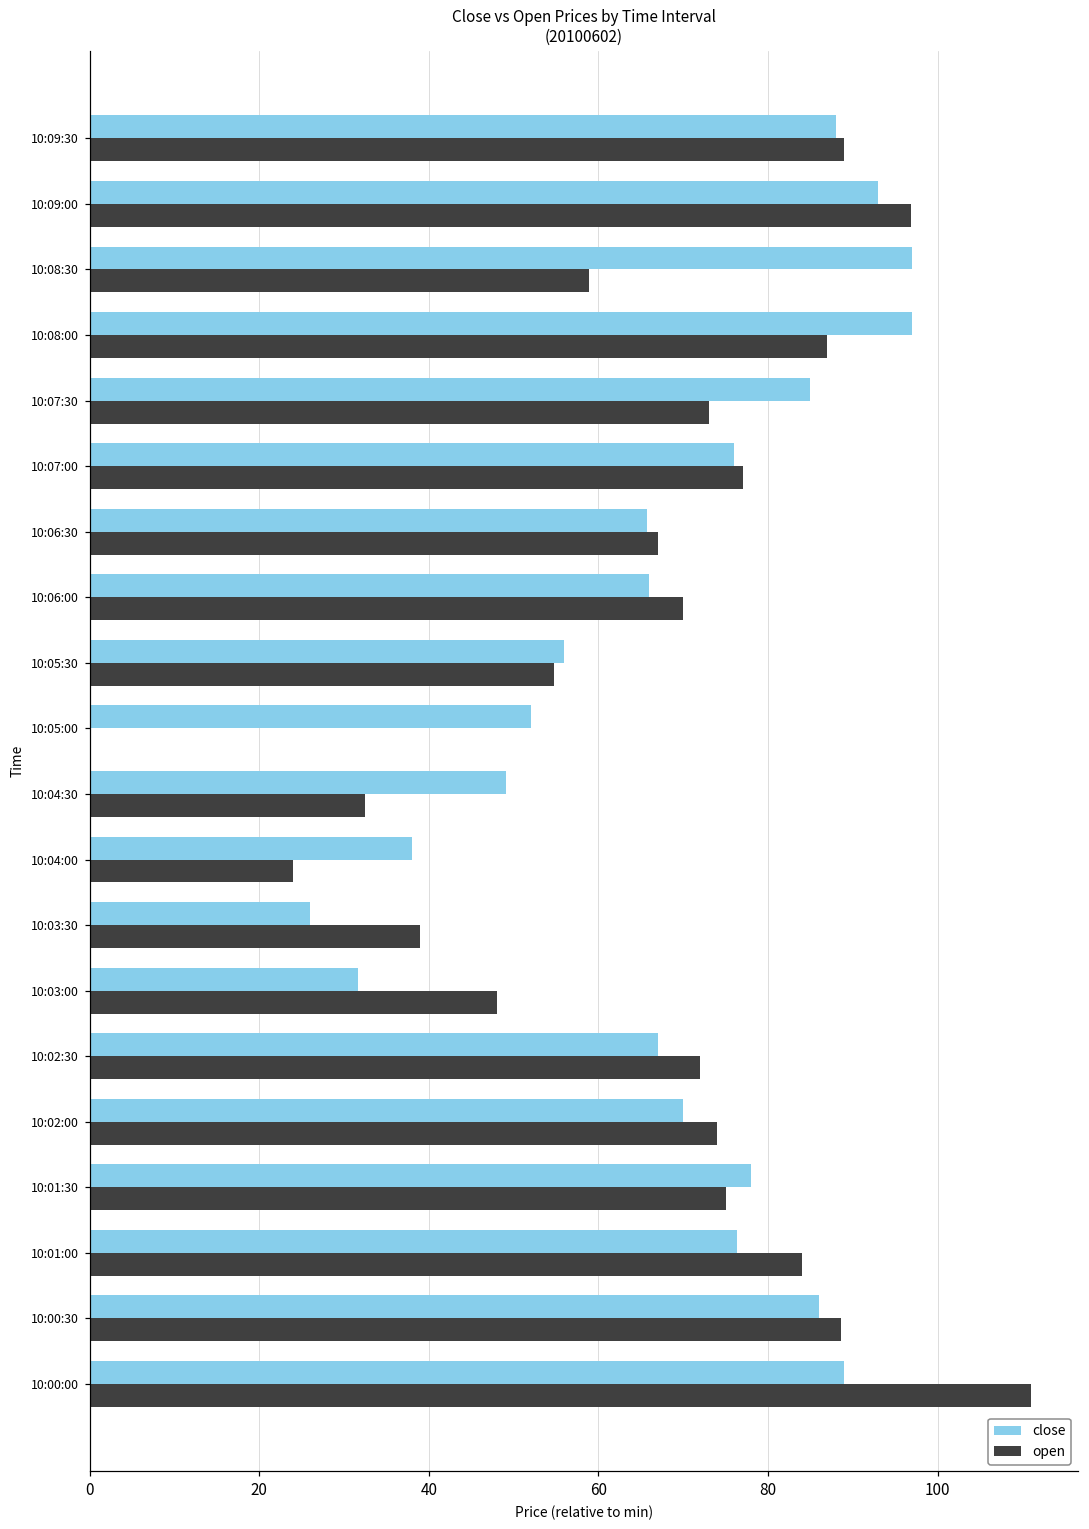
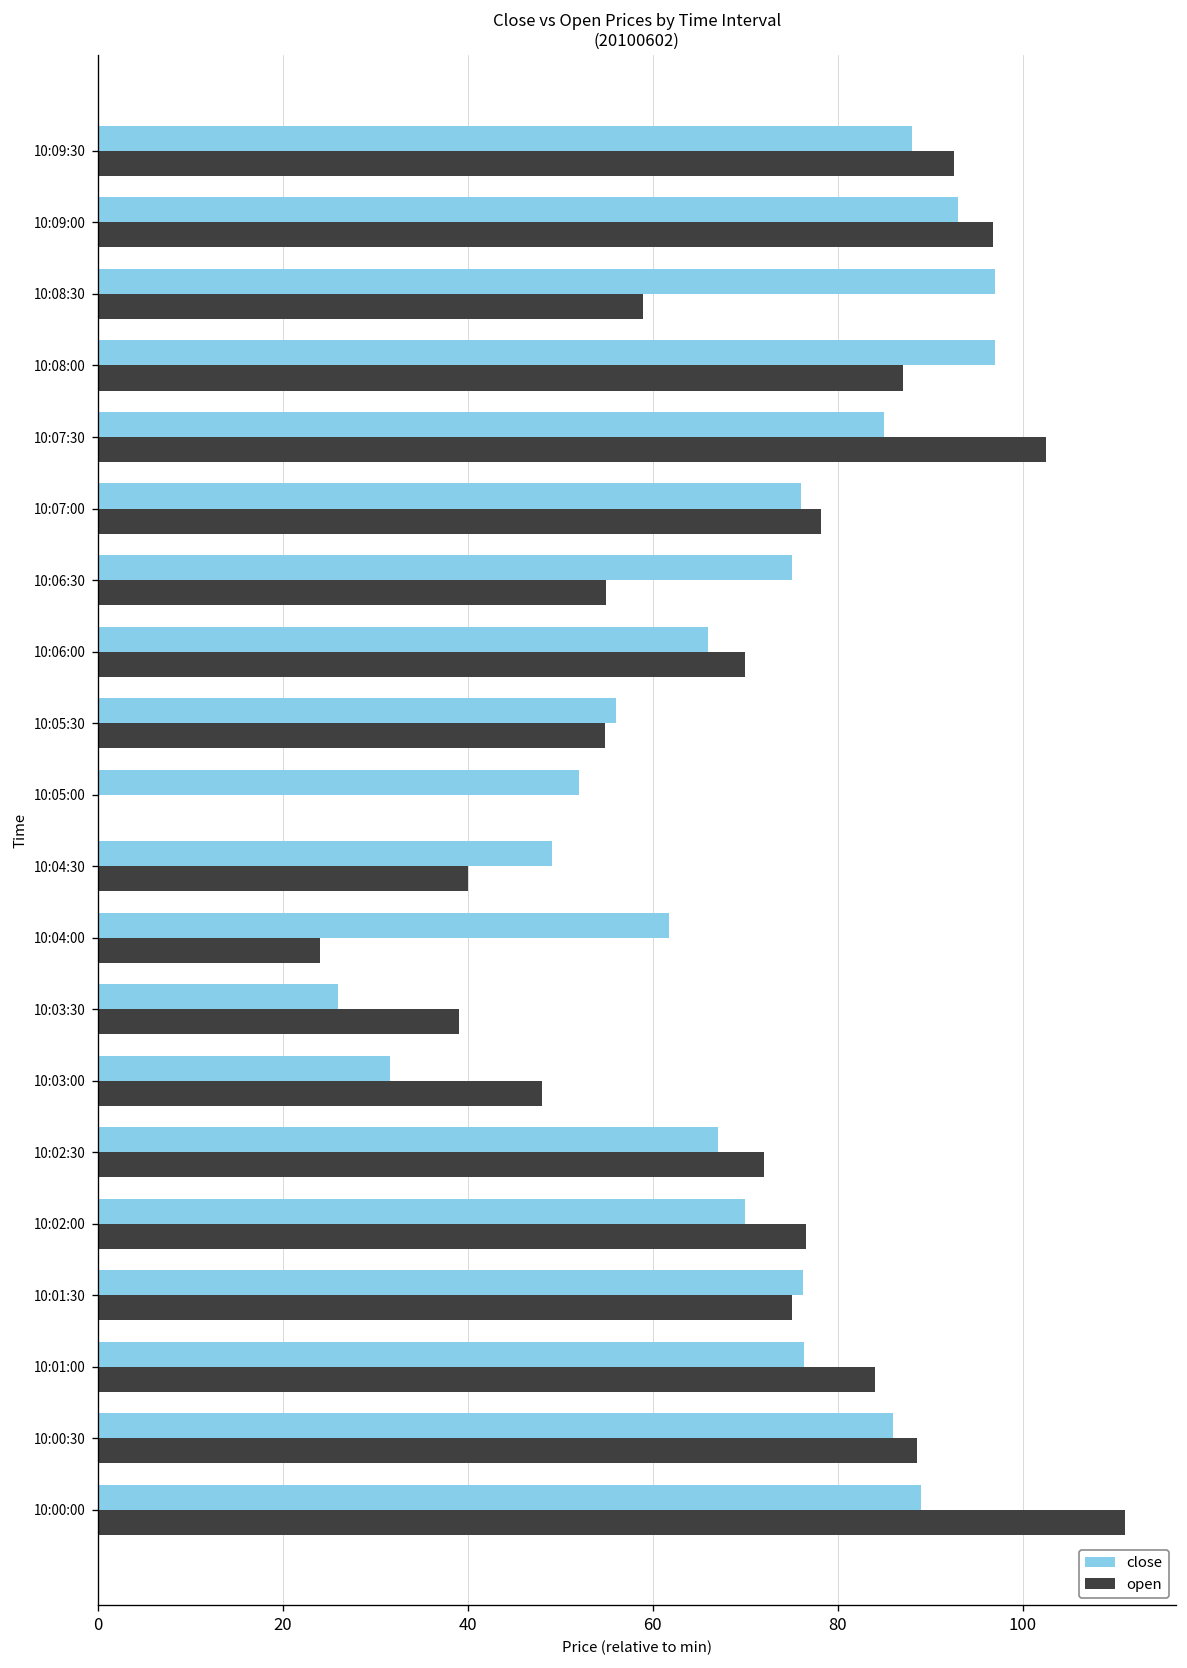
  {
    "close": {
      "10:09:30": 88,
      "10:09:00": 93,
      "10:08:30": 97,
      "10:08:00": 97,
      "10:07:30": 85,
      "10:07:00": 76,
-     "10:06:30": 66,
+     "10:06:30": 75,
      "10:06:00": 66,
      "10:05:30": 56,
      "10:05:00": 52,
      "10:04:30": 49,
-     "10:04:00": 38,
+     "10:04:00": 62,
      "10:03:30": 26,
      "10:03:00": 32,
      "10:02:30": 67,
      "10:02:00": 70,
-     "10:01:30": 78,
+     "10:01:30": 76,
      "10:01:00": 76,
      "10:00:30": 86,
      "10:00:00": 89
    },
    "open": {
-     "10:09:30": 89,
+     "10:09:30": 93,
      "10:09:00": 97,
      "10:08:30": 59,
      "10:08:00": 87,
-     "10:07:30": 73,
-     "10:07:00": 77,
-     "10:06:30": 67,
+     "10:07:30": 103,
+     "10:07:00": 78,
+     "10:06:30": 55,
      "10:06:00": 70,
      "10:05:30": 55,
      "10:05:00": 0,
-     "10:04:30": 33,
+     "10:04:30": 40,
      "10:04:00": 24,
      "10:03:30": 39,
      "10:03:00": 48,
      "10:02:30": 72,
-     "10:02:00": 74,
+     "10:02:00": 77,
      "10:01:30": 75,
      "10:01:00": 84,
      "10:00:30": 89,
      "10:00:00": 111
    }
  }
